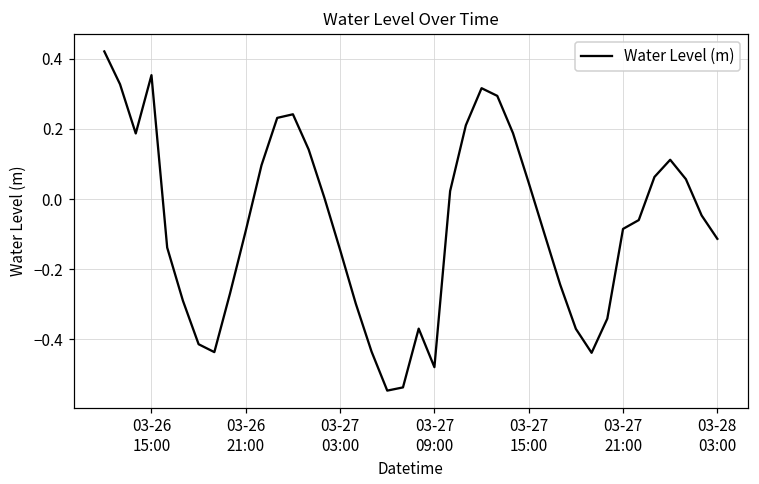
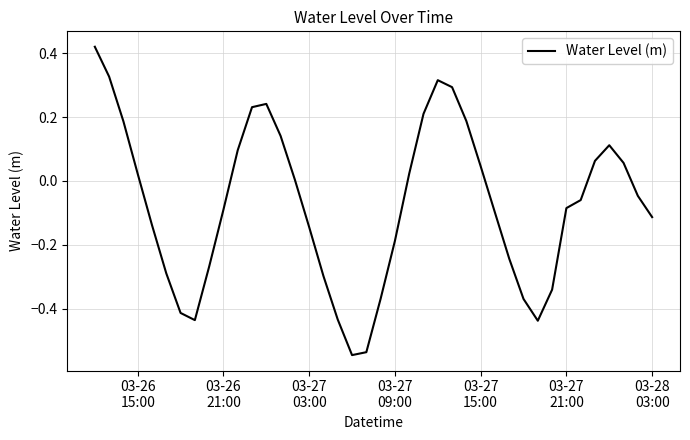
  {
-   "03-26 15:00": 0.35,
+   "03-26 15:00": 0.02,
    "03-26 21:00": -0.09,
    "03-27 03:00": -0.14,
-   "03-27 09:00": -0.48,
+   "03-27 09:00": -0.19,
    "03-27 15:00": 0.05,
    "03-27 21:00": -0.09,
    "03-28 03:00": -0.11
  }
